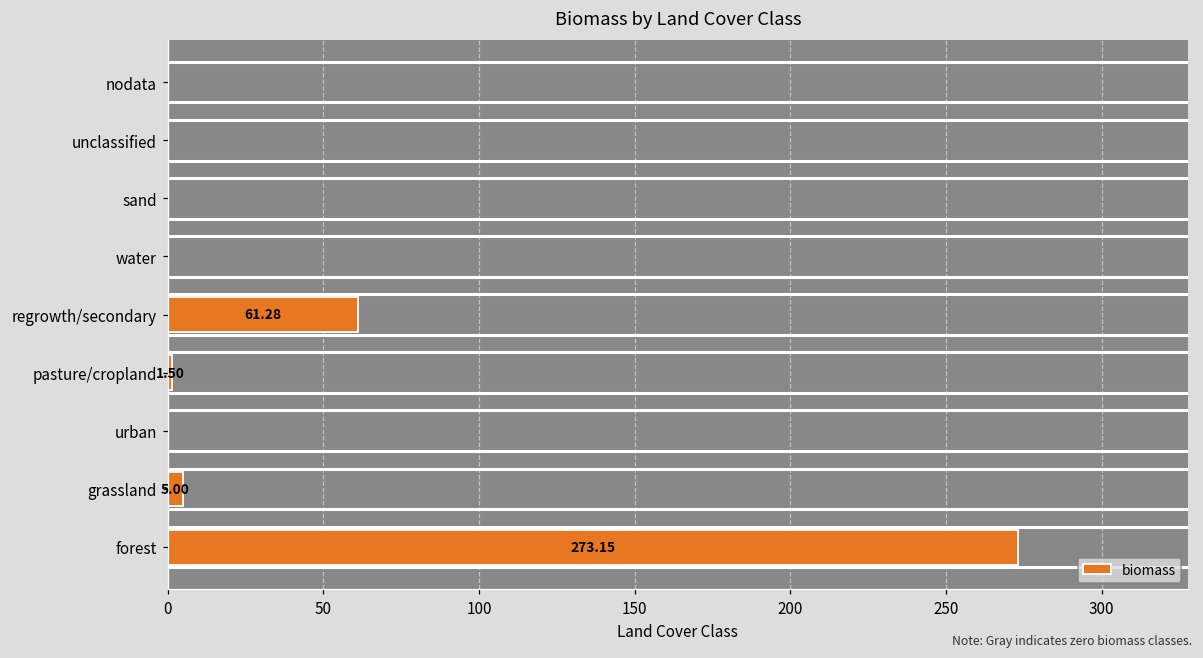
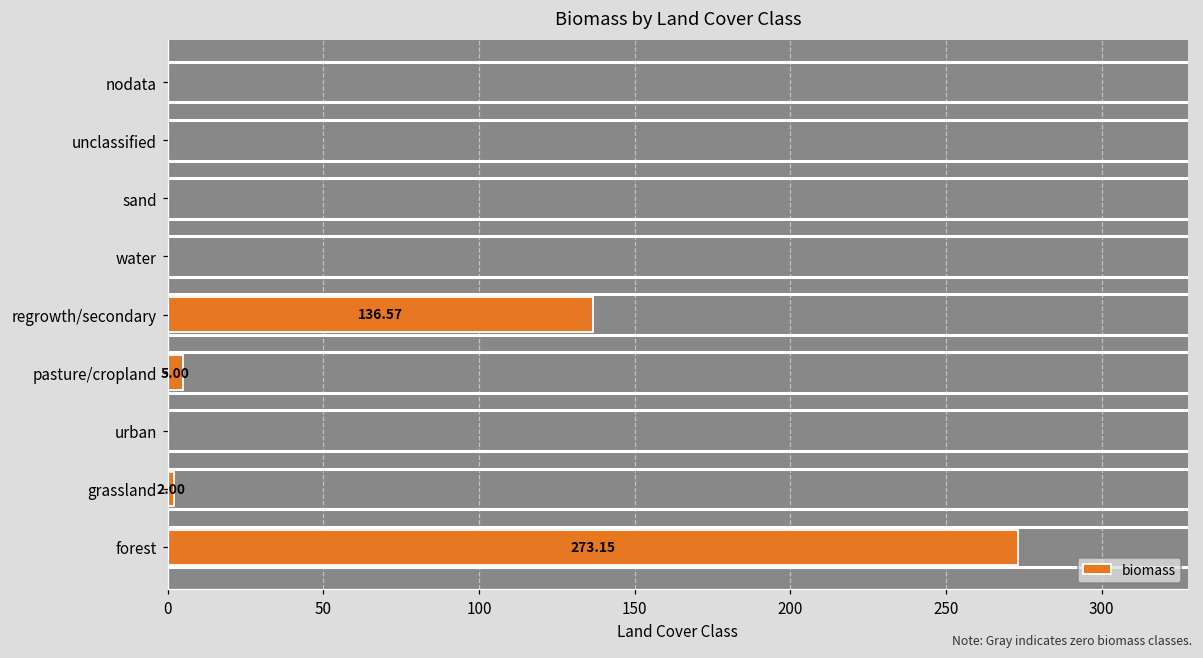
  {
-   "regrowth/secondary": 61.28,
-   "pasture/cropland": 1.50,
-   "grassland": 5.00,
+   "regrowth/secondary": 136.57,
+   "pasture/cropland": 5.00,
+   "grassland": 2.00,
    "forest": 273.15
  }
